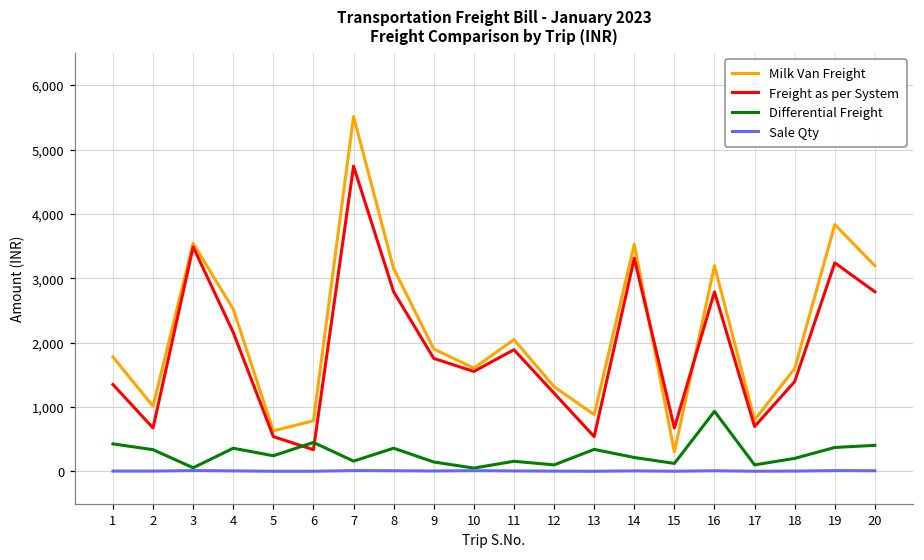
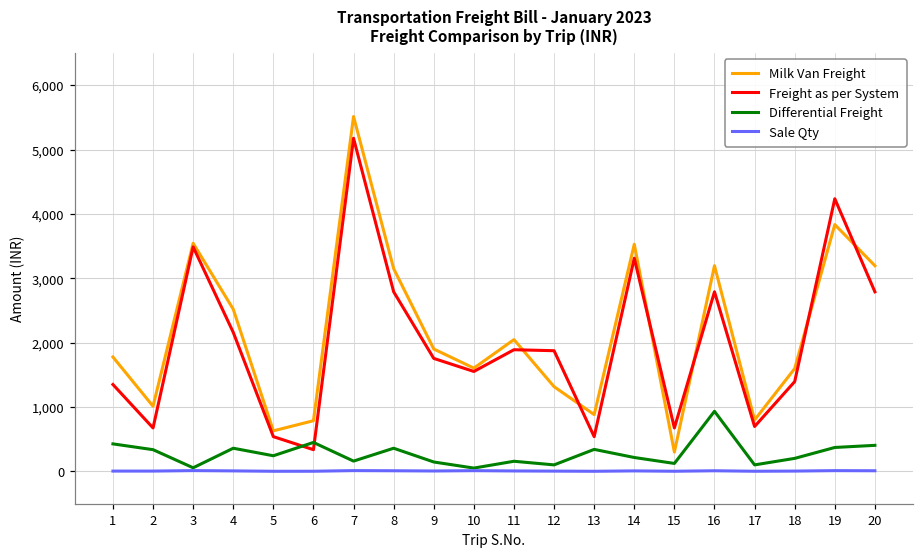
  {
    "Milk Van Freight": {
      "1": "1,800",
      "2": "1,000",
      "3": "3,500",
      "4": "2,500",
      "5": "600",
      "6": "800",
      "7": "5,500",
      "8": "3,200",
      "9": "1,900",
      "10": "1,600",
      "11": "2,000",
      "12": "1,300",
      "13": "900",
      "14": "3,500",
      "15": "300",
      "16": "3,200",
      "17": "800",
      "18": "1,600",
      "19": "3,800",
      "20": "3,200"
    },
    "Freight as per System": {
      "1": "1,400",
      "2": "700",
      "3": "3,500",
      "4": "2,200",
      "5": "500",
      "6": "300",
-     "7": "4,700",
+     "7": "5,200",
      "8": "2,800",
      "9": "1,800",
      "10": "1,600",
      "11": "1,900",
-     "12": "1,200",
+     "12": "1,900",
      "13": "500",
      "14": "3,300",
      "15": "700",
      "16": "2,800",
      "17": "700",
      "18": "1,400",
-     "19": "3,200",
+     "19": "4,200",
      "20": "2,800"
    },
    "Differential Freight": {
      "1": "400",
      "2": "300",
      "4": "400",
      "5": "200",
      "6": "500",
      "7": "200",
      "8": "400",
      "9": "100",
      "11": "200",
      "12": "100",
      "13": "300",
      "14": "200",
      "15": "100",
      "16": "900",
      "17": "100",
      "18": "200",
      "19": "400",
      "20": "400"
    },
    "Sale Qty": {
      "1": "0",
      "2": "0",
      "4": "0",
      "5": "0",
      "6": "0",
      "7": "0",
      "8": "0",
      "9": "0",
      "11": "0",
      "12": "0",
      "13": "0",
      "14": "0",
      "15": "0",
      "16": "0",
      "17": "0",
      "18": "0",
      "19": "0",
      "20": "0"
    }
  }
